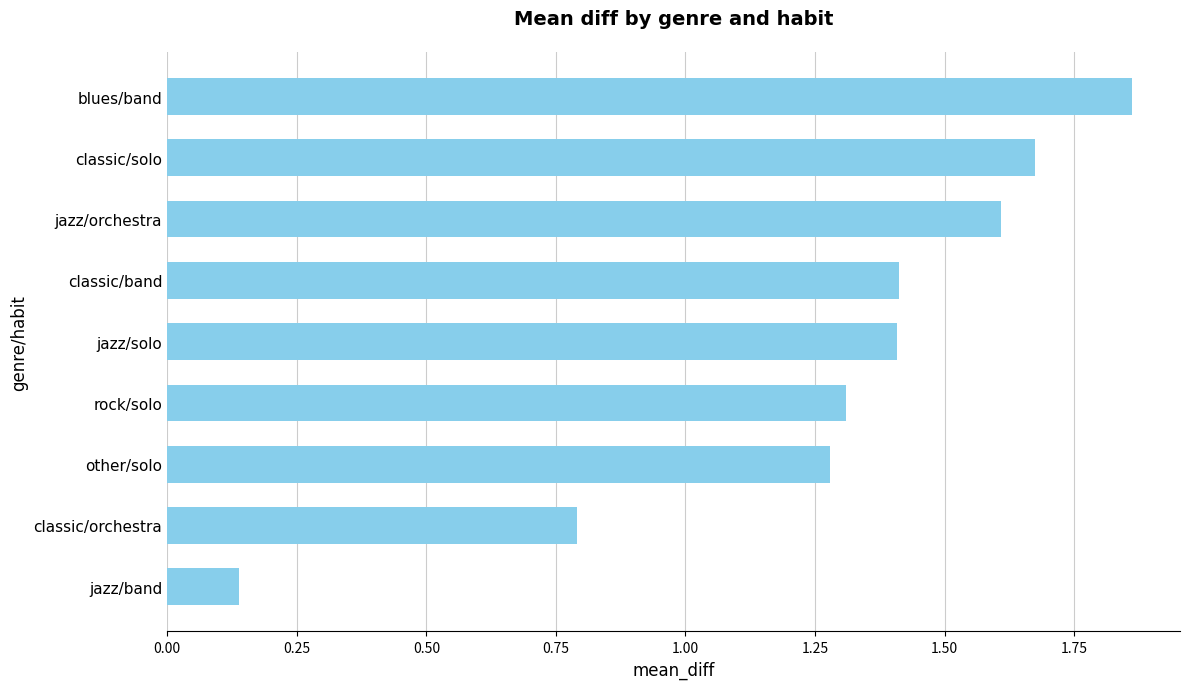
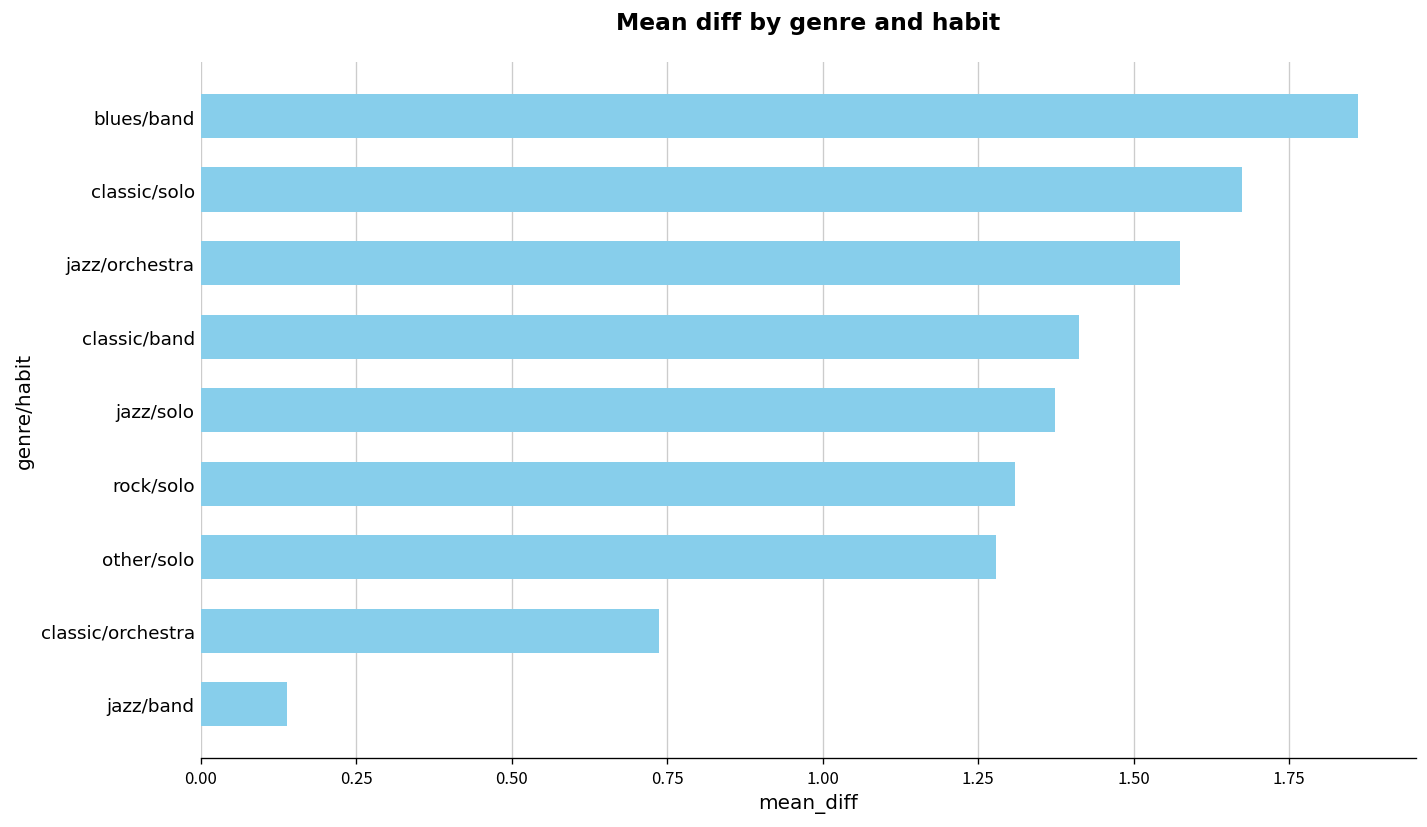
  {
    "blues/band": 1.86,
    "classic/solo": 1.67,
-   "jazz/orchestra": 1.61,
+   "jazz/orchestra": 1.57,
    "classic/band": 1.41,
-   "jazz/solo": 1.41,
+   "jazz/solo": 1.37,
    "rock/solo": 1.31,
    "other/solo": 1.28,
-   "classic/orchestra": 0.79,
+   "classic/orchestra": 0.74,
    "jazz/band": 0.14
  }
